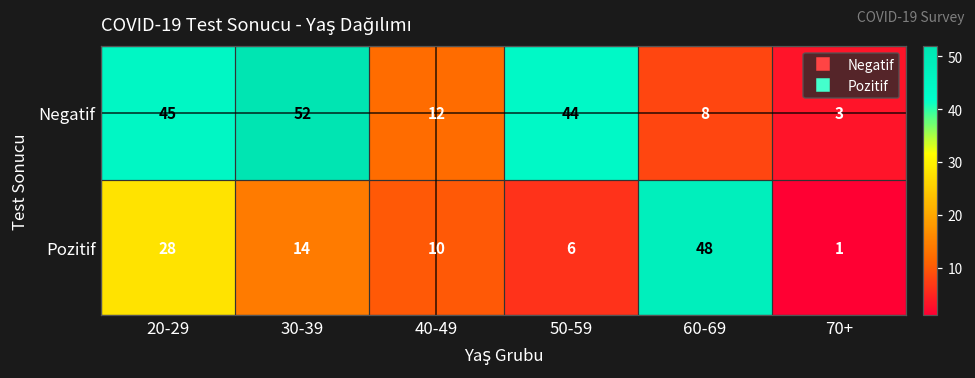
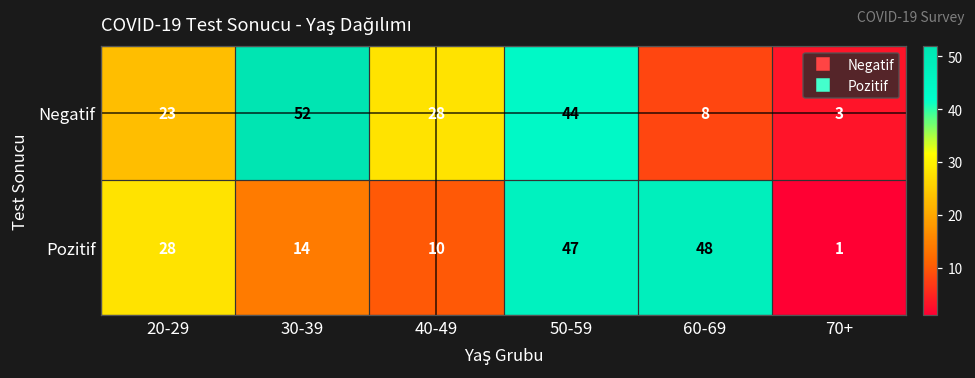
  {
    "Negatif": {
-     "20-29": 45,
+     "20-29": 23,
      "30-39": 52,
-     "40-49": 12,
+     "40-49": 28,
      "50-59": 44,
      "60-69": 8,
      "70+": 3
    },
    "Pozitif": {
      "20-29": 28,
      "30-39": 14,
      "40-49": 10,
-     "50-59": 6,
+     "50-59": 47,
      "60-69": 48,
      "70+": 1
    }
  }
